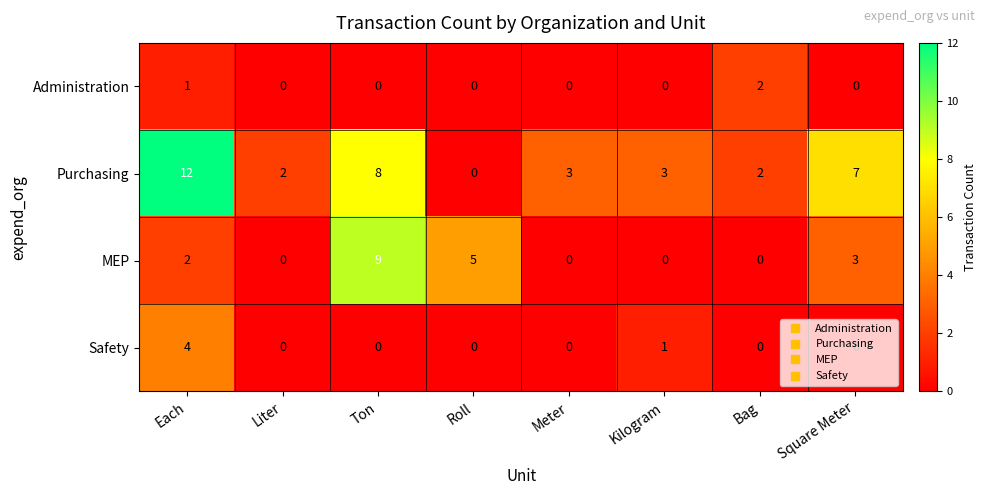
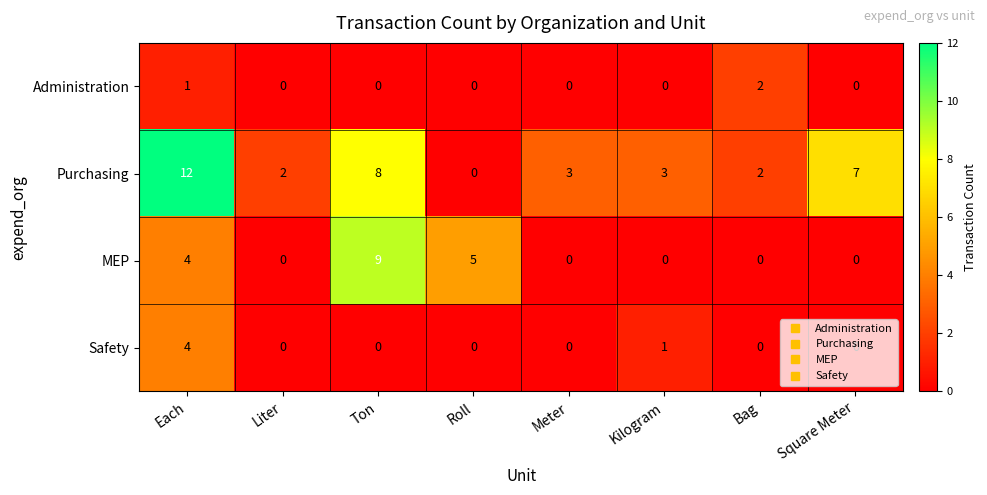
  {
    "Administration": {
      "Each": 1,
      "Liter": 0,
      "Ton": 0,
      "Roll": 0,
      "Meter": 0,
      "Kilogram": 0,
      "Bag": 2,
      "Square Meter": 0
    },
    "Purchasing": {
      "Each": 12,
      "Liter": 2,
      "Ton": 8,
      "Roll": 0,
      "Meter": 3,
      "Kilogram": 3,
      "Bag": 2,
      "Square Meter": 7
    },
    "MEP": {
-     "Each": 2,
+     "Each": 4,
      "Liter": 0,
      "Ton": 9,
      "Roll": 5,
      "Meter": 0,
      "Kilogram": 0,
      "Bag": 0,
-     "Square Meter": 3
+     "Square Meter": 0
    },
    "Safety": {
      "Each": 4,
      "Liter": 0,
      "Ton": 0,
      "Roll": 0,
      "Meter": 0,
      "Kilogram": 1,
      "Bag": 0
    }
  }
